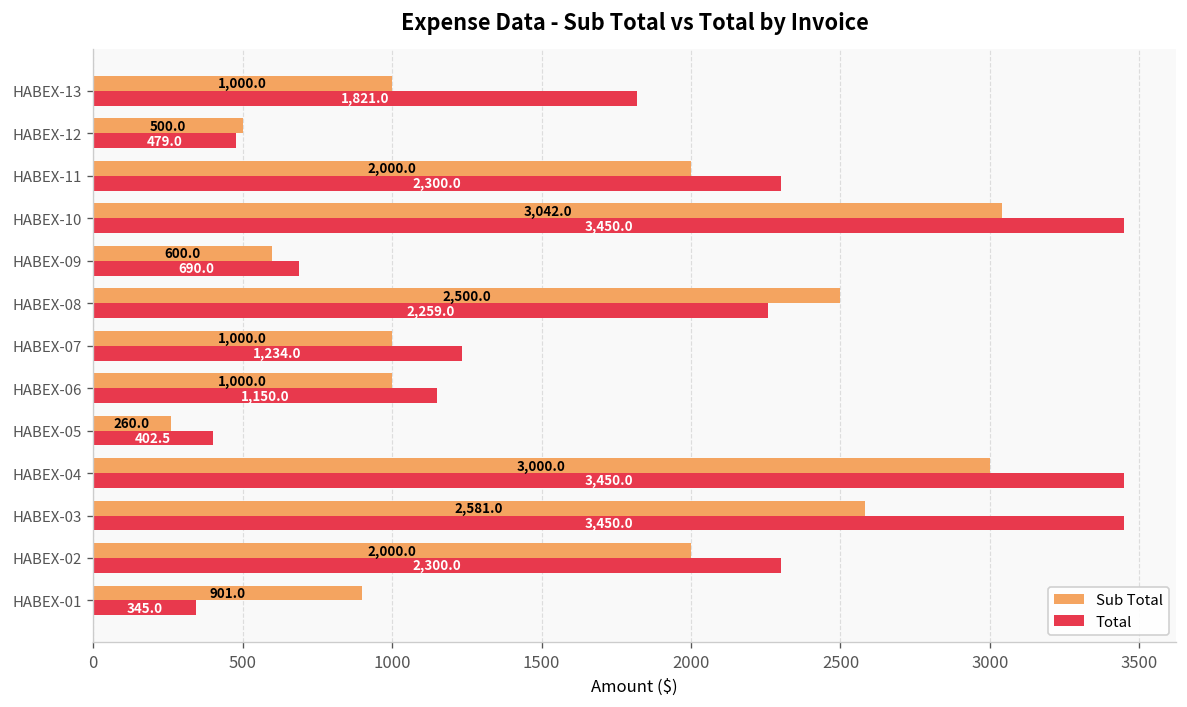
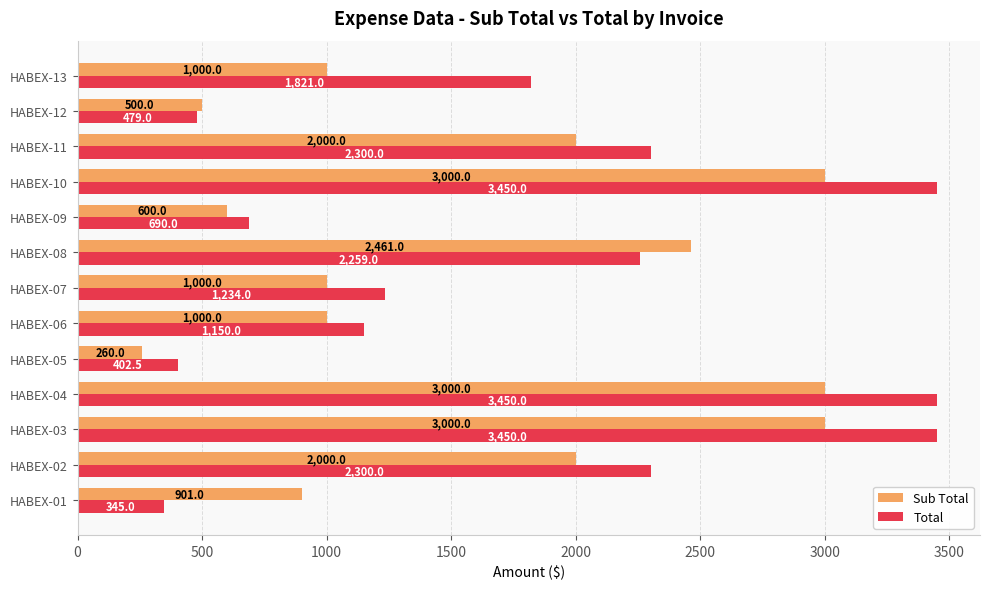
  {
    "Sub Total": {
      "HABEX-13": "1,000.0",
      "HABEX-12": "500.0",
      "HABEX-11": "2,000.0",
-     "HABEX-10": "3,042.0",
+     "HABEX-10": "3,000.0",
      "HABEX-09": "600.0",
-     "HABEX-08": "2,500.0",
+     "HABEX-08": "2,461.0",
      "HABEX-07": "1,000.0",
      "HABEX-06": "1,000.0",
      "HABEX-05": "260.0",
      "HABEX-04": "3,000.0",
-     "HABEX-03": "2,581.0",
+     "HABEX-03": "3,000.0",
      "HABEX-02": "2,000.0",
      "HABEX-01": "901.0"
    },
    "Total": {
      "HABEX-13": "1,821.0",
      "HABEX-12": "479.0",
      "HABEX-11": "2,300.0",
      "HABEX-10": "3,450.0",
      "HABEX-09": "690.0",
      "HABEX-08": "2,259.0",
      "HABEX-07": "1,234.0",
      "HABEX-06": "1,150.0",
      "HABEX-05": "402.5",
      "HABEX-04": "3,450.0",
      "HABEX-03": "3,450.0",
      "HABEX-02": "2,300.0",
      "HABEX-01": "345.0"
    }
  }
